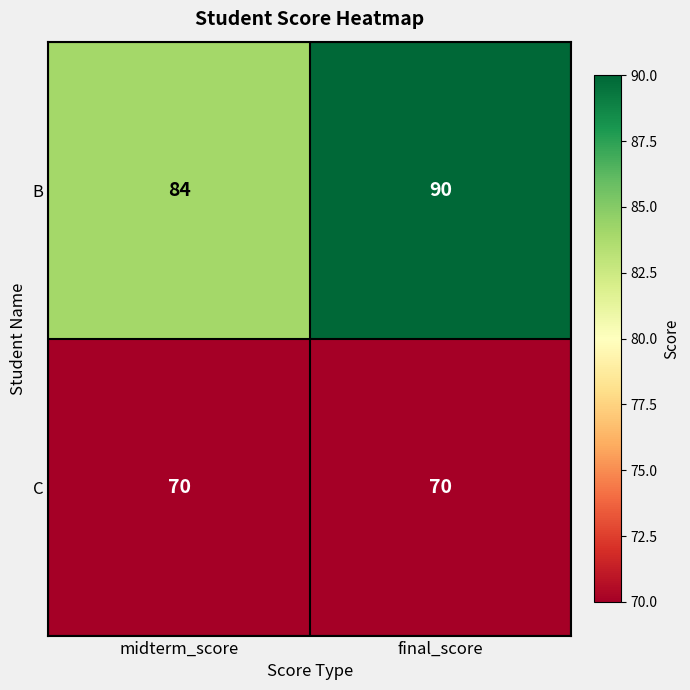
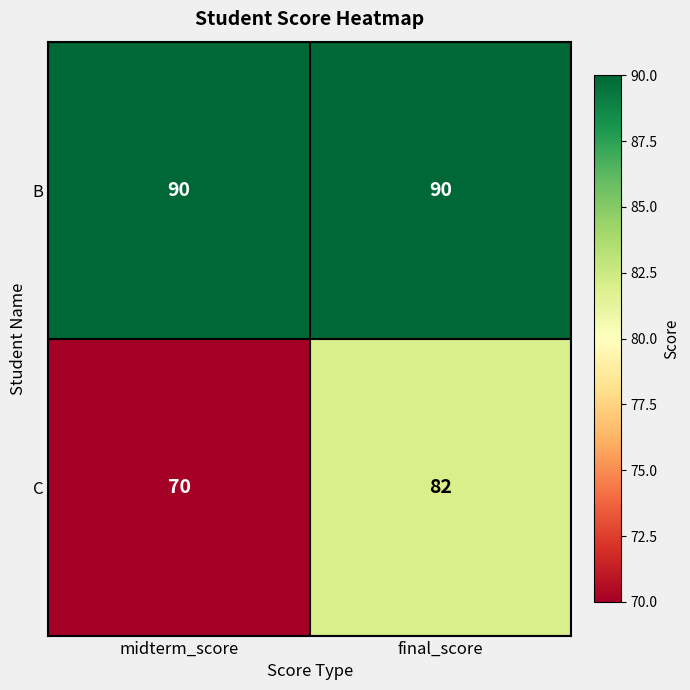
  {
    "B": {
-     "midterm_score": 84,
+     "midterm_score": 90,
      "final_score": 90
    },
    "C": {
      "midterm_score": 70,
-     "final_score": 70
+     "final_score": 82
    }
  }
